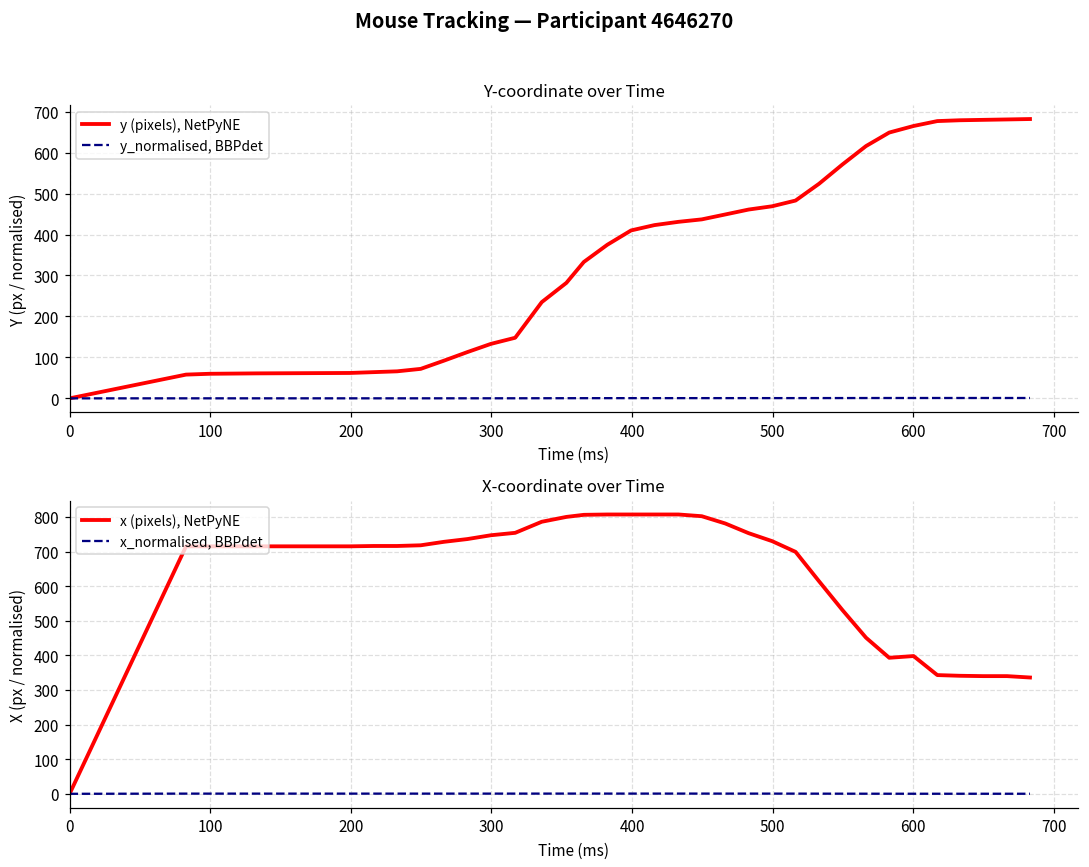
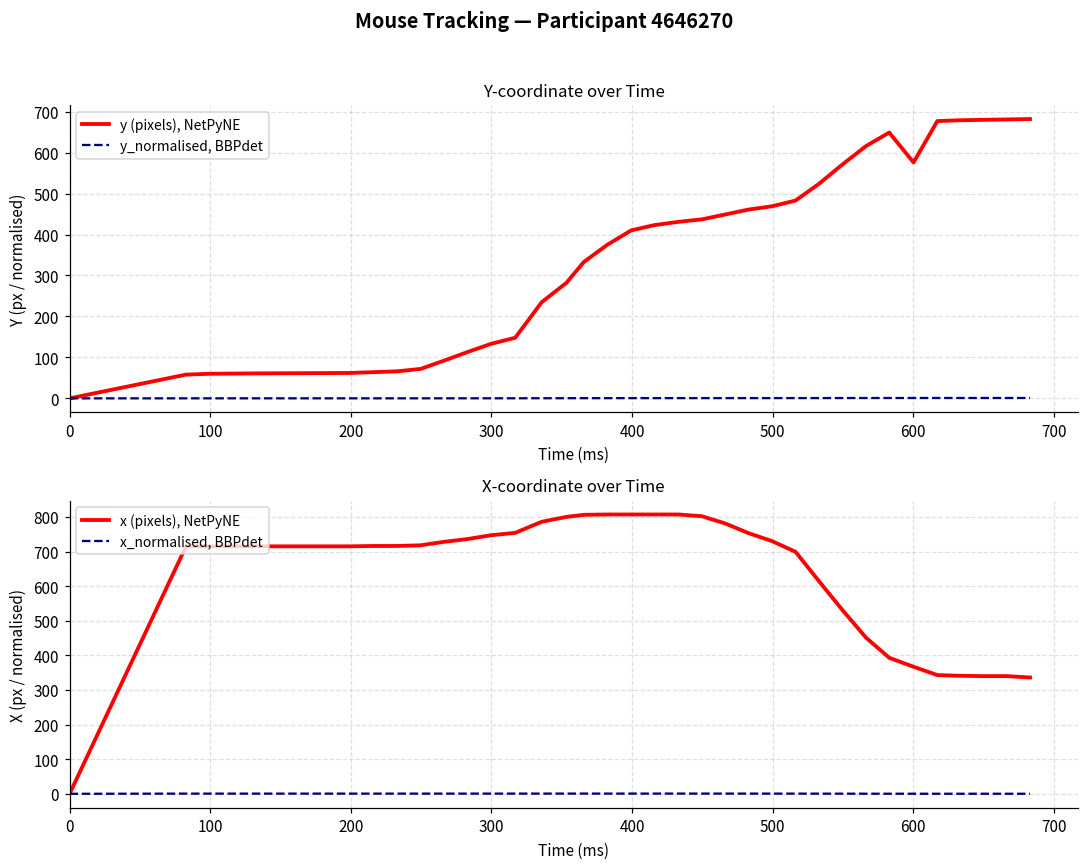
  {
    "Y-coordinate over Time": {
      "y (pixels), NetPyNE": {
-       "600": 670
+       "600": 580
      },
      "y_normalised, BBPdet": {
        "600": 0
      }
    },
    "X-coordinate over Time": {
      "x (pixels), NetPyNE": {
-       "600": 400
+       "600": 370
      },
      "x_normalised, BBPdet": {
        "600": 0
      }
    }
  }
